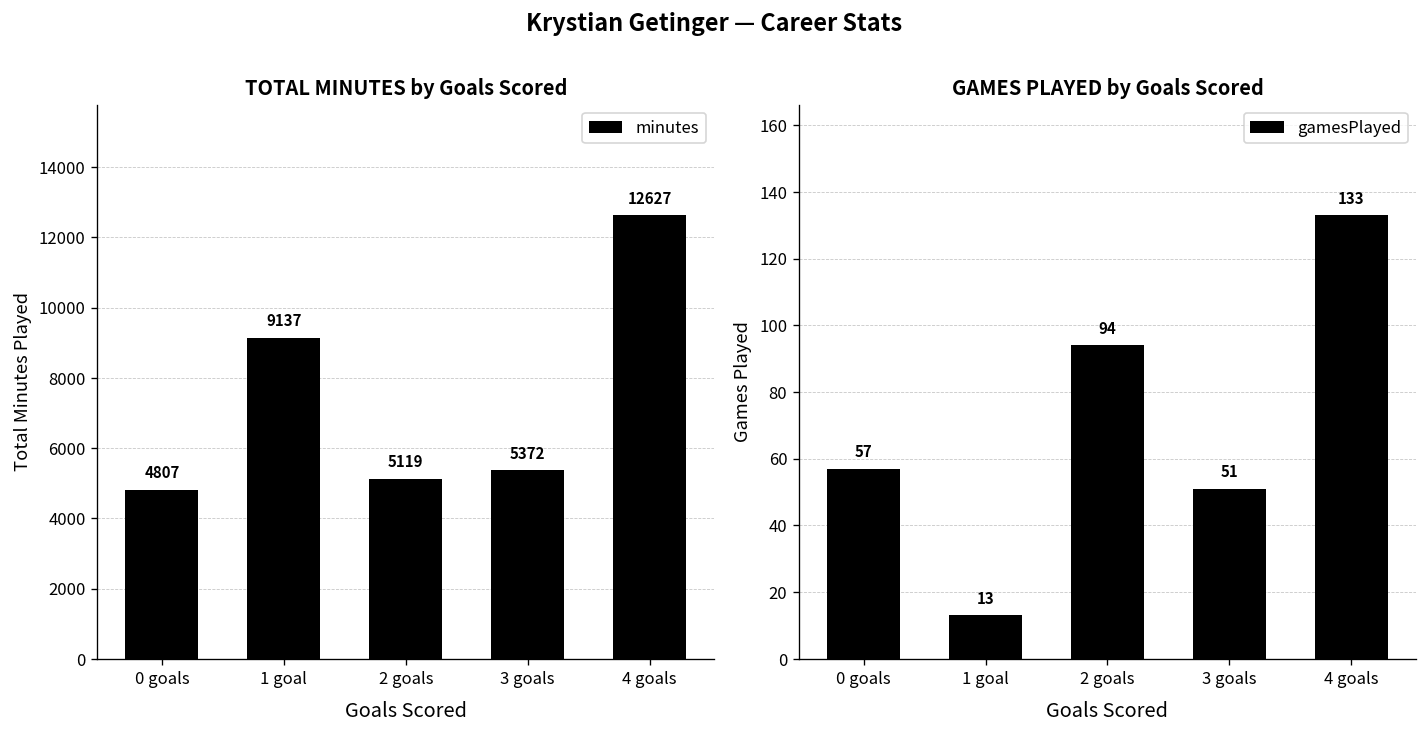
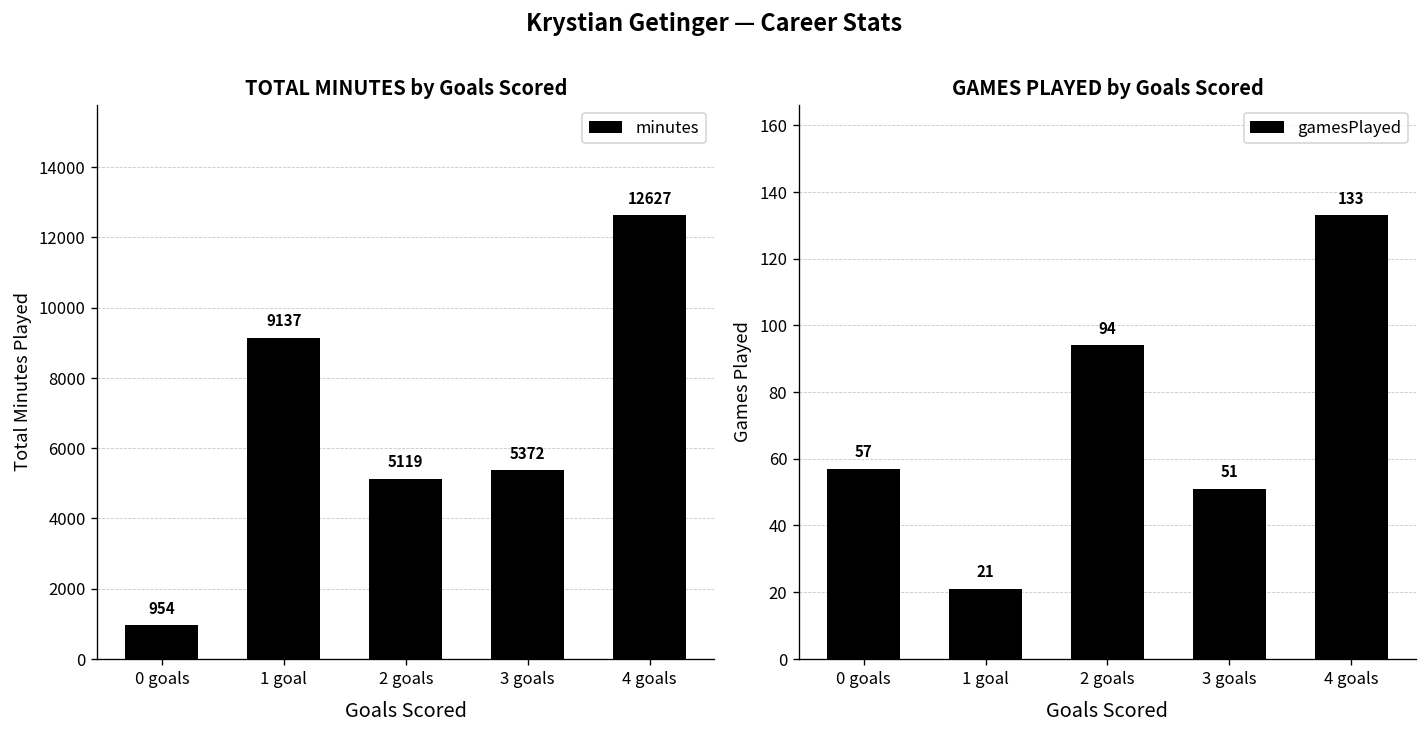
  {
    "TOTAL MINUTES by Goals Scored": {
-     "0 goals": 4807,
+     "0 goals": 954,
      "1 goal": 9137,
      "2 goals": 5119,
      "3 goals": 5372,
      "4 goals": 12627
    },
    "GAMES PLAYED by Goals Scored": {
      "0 goals": 57,
-     "1 goal": 13,
+     "1 goal": 21,
      "2 goals": 94,
      "3 goals": 51,
      "4 goals": 133
    }
  }
